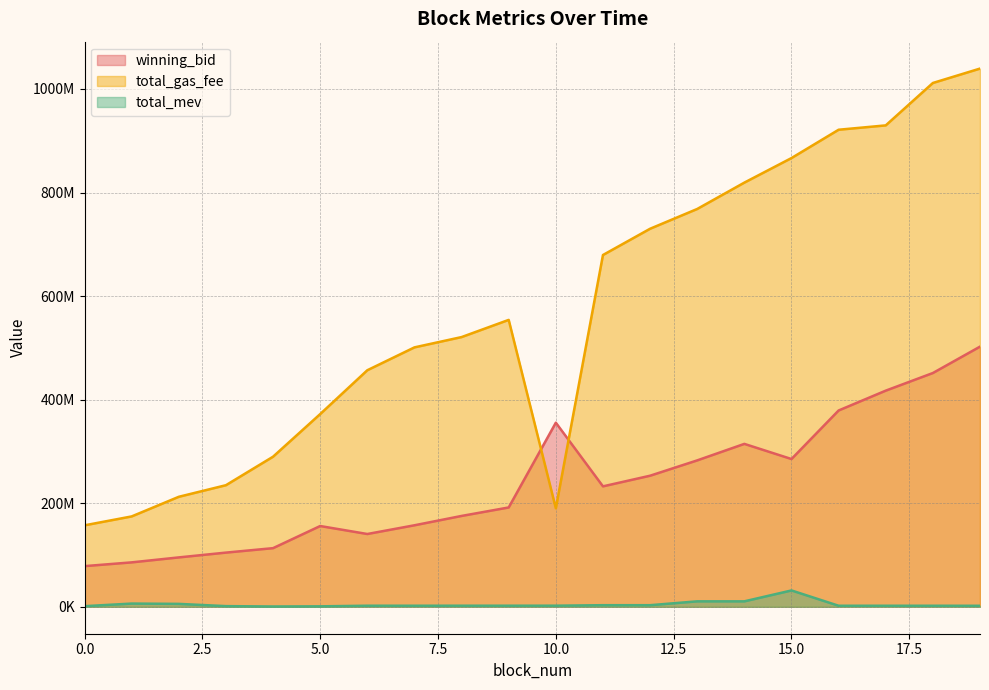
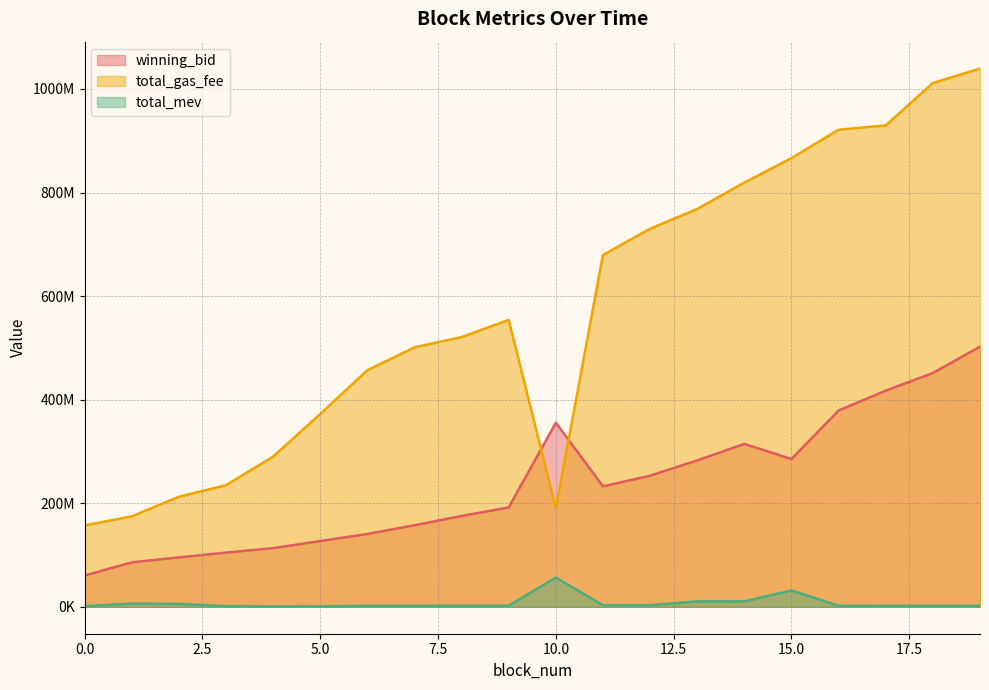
  {
    "winning_bid": {
-     "0.0": 80000000,
-     "5.0": 160000000,
+     "0.0": 60000000,
+     "5.0": 130000000,
      "10.0": 360000000,
      "15.0": 290000000
    },
    "total_gas_fee": {
      "0.0": 160000000,
      "5.0": 370000000,
      "10.0": 190000000,
      "15.0": 870000000
    },
    "total_mev": {
      "0.0": 0,
      "5.0": 0,
-     "10.0": 0,
+     "10.0": 60000000,
      "15.0": 30000000
    }
  }
